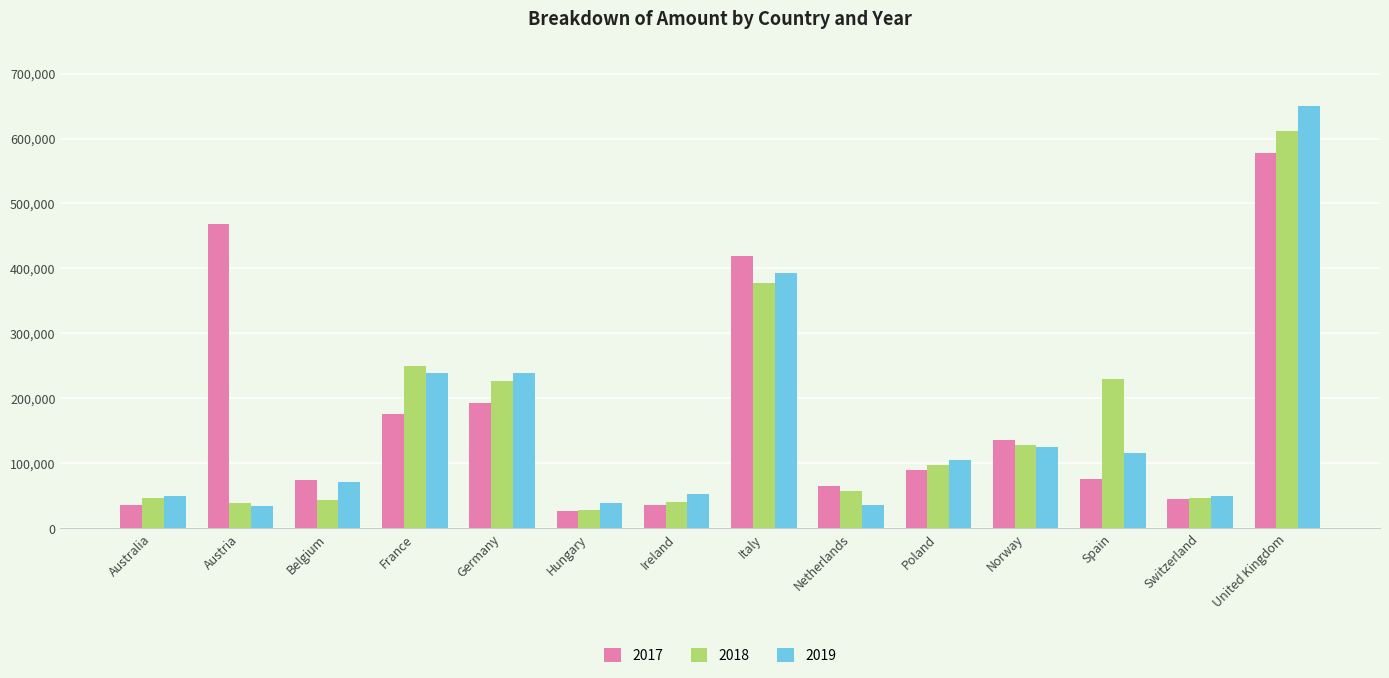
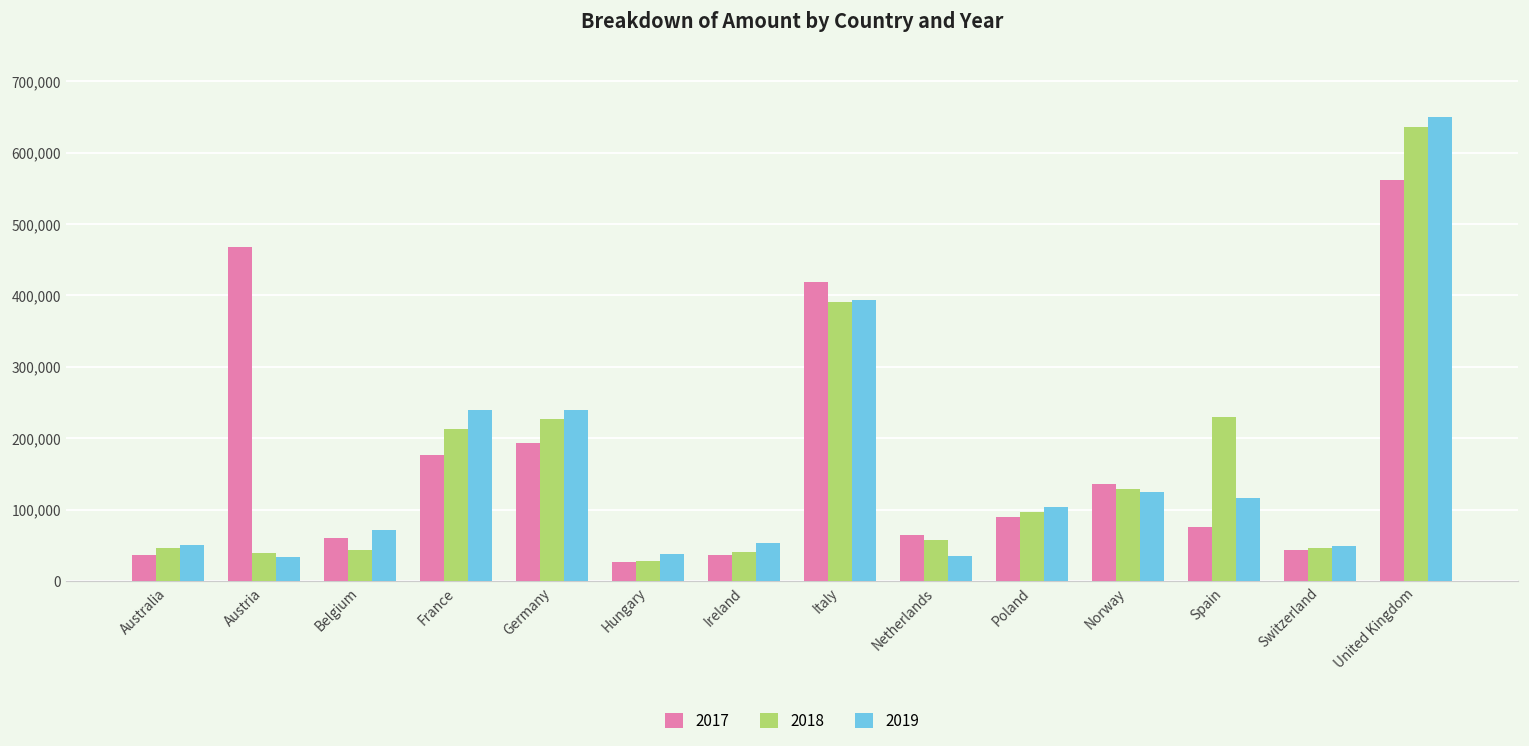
  {
    "2017": {
      "Australia": "40,000",
      "Austria": "470,000",
-     "Belgium": "70,000",
+     "Belgium": "60,000",
      "France": "180,000",
      "Germany": "190,000",
      "Hungary": "30,000",
      "Ireland": "40,000",
      "Italy": "420,000",
      "Netherlands": "60,000",
      "Poland": "90,000",
      "Norway": "140,000",
      "Spain": "80,000",
      "Switzerland": "40,000",
-     "United Kingdom": "580,000"
+     "United Kingdom": "560,000"
    },
    "2018": {
      "Australia": "50,000",
      "Austria": "40,000",
      "Belgium": "40,000",
-     "France": "250,000",
+     "France": "210,000",
      "Germany": "230,000",
      "Hungary": "30,000",
      "Ireland": "40,000",
-     "Italy": "380,000",
+     "Italy": "390,000",
      "Netherlands": "60,000",
      "Poland": "100,000",
      "Norway": "130,000",
      "Spain": "230,000",
      "Switzerland": "50,000",
-     "United Kingdom": "610,000"
+     "United Kingdom": "640,000"
    },
    "2019": {
      "Australia": "50,000",
      "Austria": "30,000",
      "Belgium": "70,000",
      "France": "240,000",
      "Germany": "240,000",
      "Hungary": "40,000",
      "Ireland": "50,000",
      "Italy": "390,000",
      "Netherlands": "40,000",
      "Poland": "100,000",
      "Norway": "120,000",
      "Spain": "120,000",
      "Switzerland": "50,000",
      "United Kingdom": "650,000"
    }
  }
